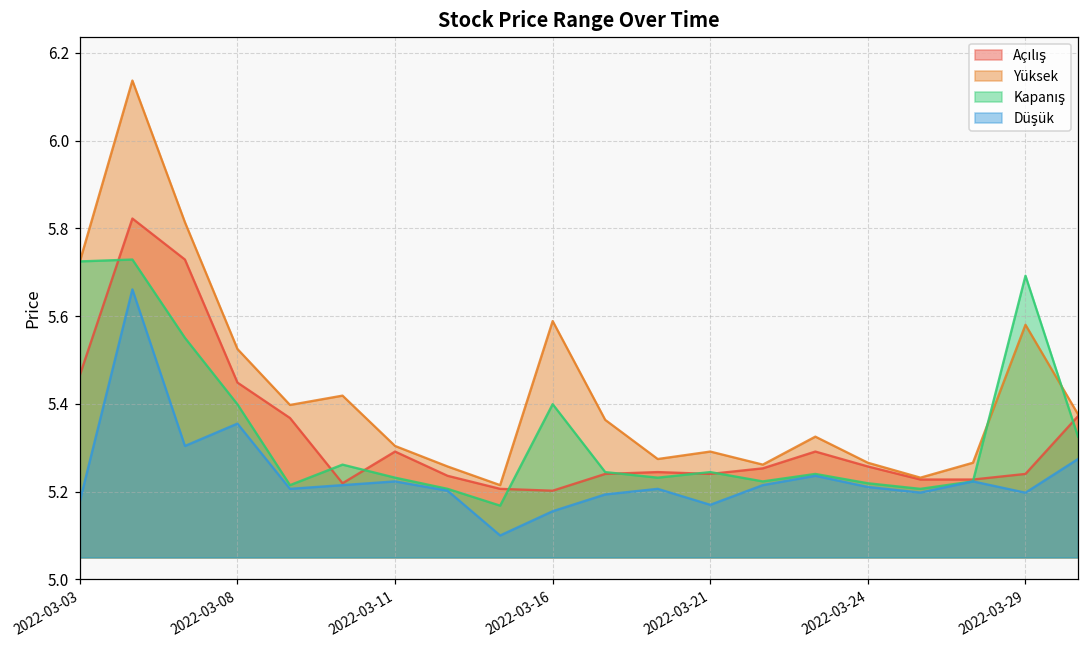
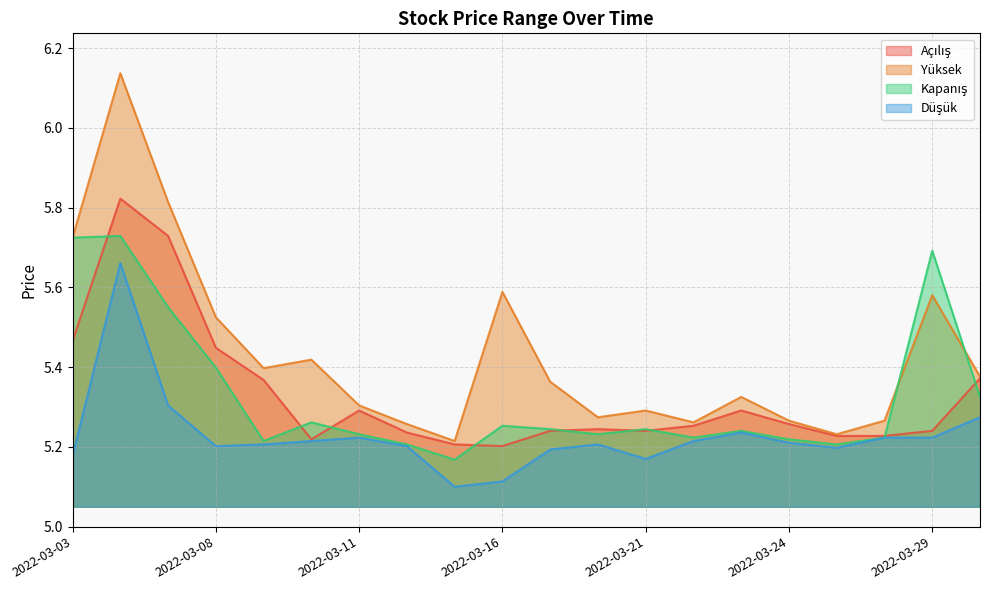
  {
    "Kapanış": {
      "2022-03-08": 5.40,
      "2022-03-11": 5.23,
-     "2022-03-16": 5.40,
+     "2022-03-16": 5.25,
      "2022-03-24": 5.22,
      "2022-03-29": 5.69
    },
    "Düşük": {
      "2022-03-03": 5.18,
-     "2022-03-08": 5.36,
+     "2022-03-08": 5.20,
      "2022-03-11": 5.22,
-     "2022-03-16": 5.16,
+     "2022-03-16": 5.11,
      "2022-03-21": 5.17,
      "2022-03-24": 5.21,
-     "2022-03-29": 5.20
+     "2022-03-29": 5.22
    }
  }
